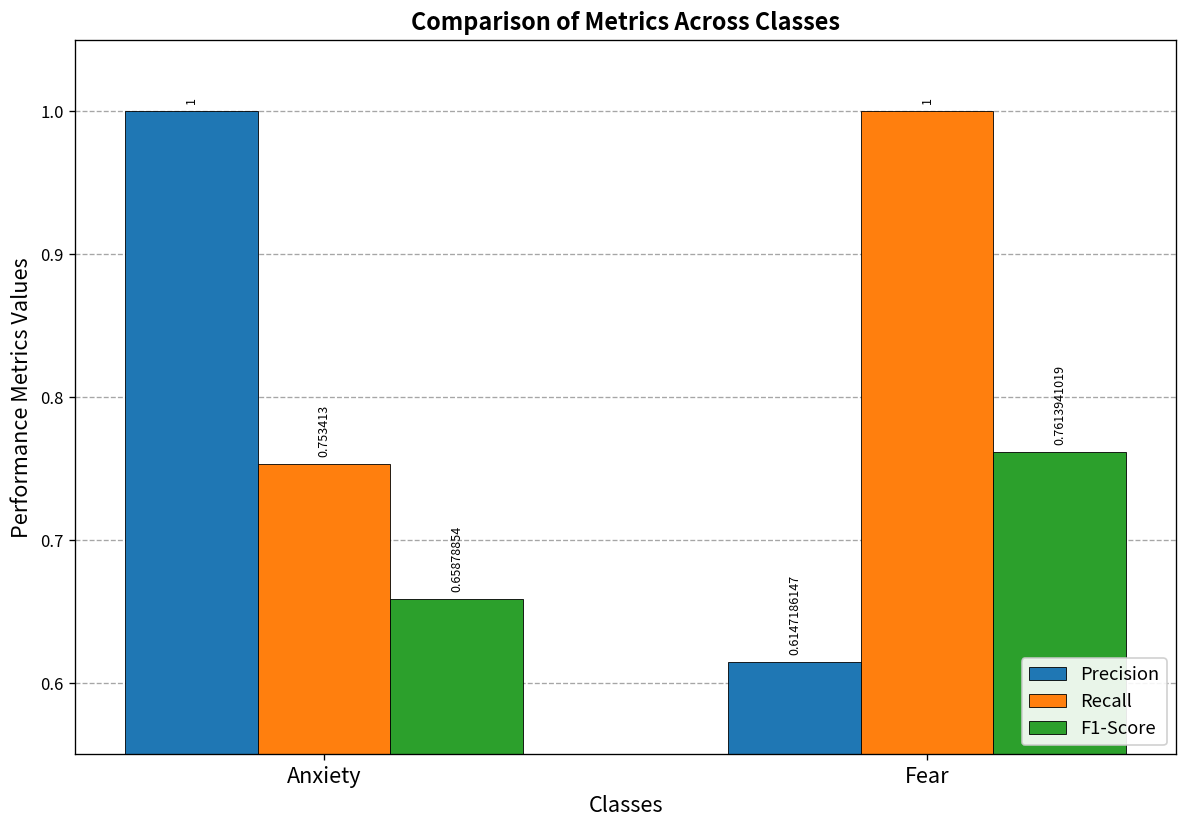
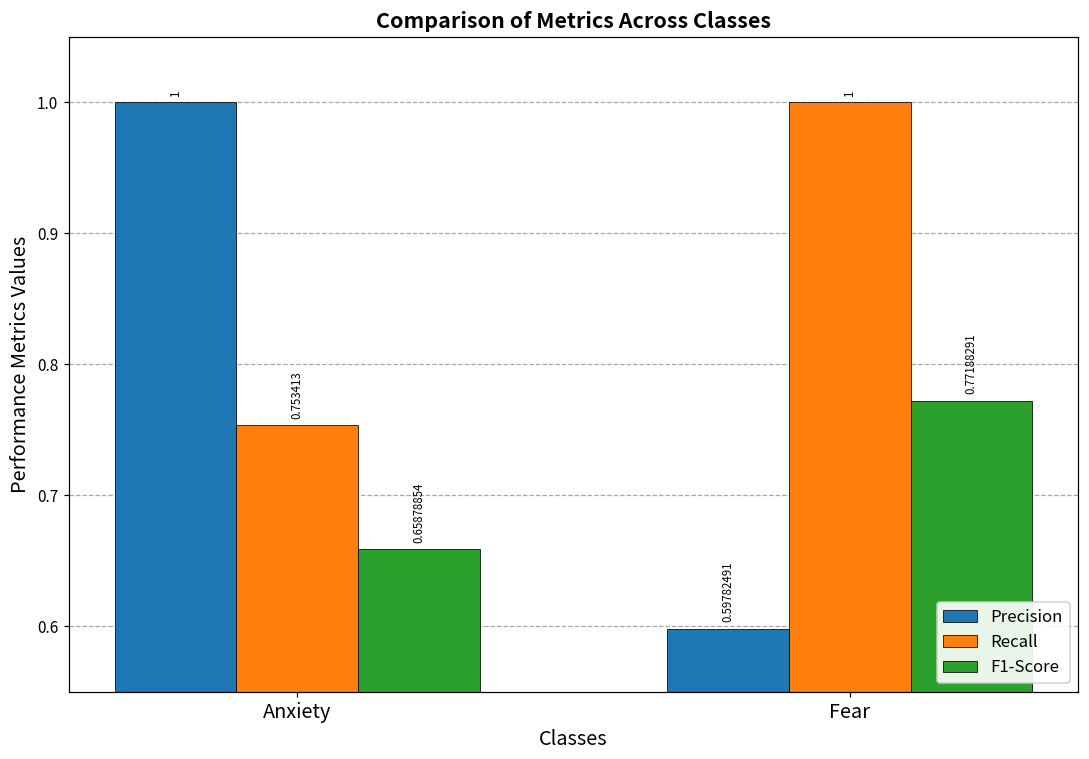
  {
    "Precision": {
      "Anxiety": 1,
-     "Fear": 0.6147186147
+     "Fear": 0.59782491
    },
    "Recall": {
      "Anxiety": 0.753413,
      "Fear": 1
    },
    "F1-Score": {
      "Anxiety": 0.65878854,
-     "Fear": 0.7613941019
+     "Fear": 0.77188291
    }
  }
